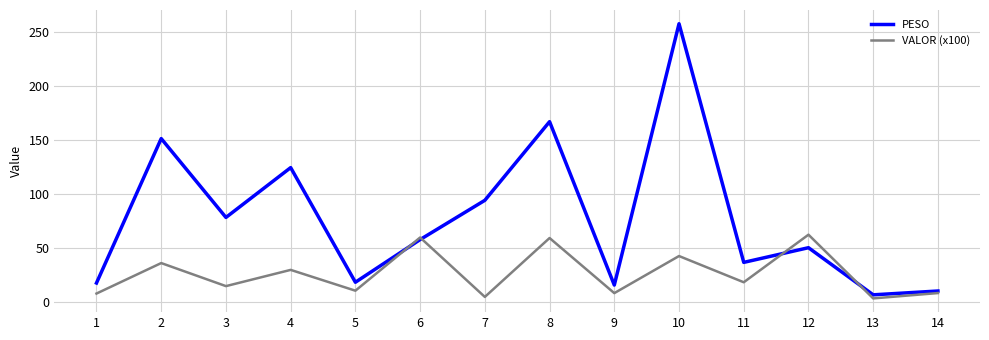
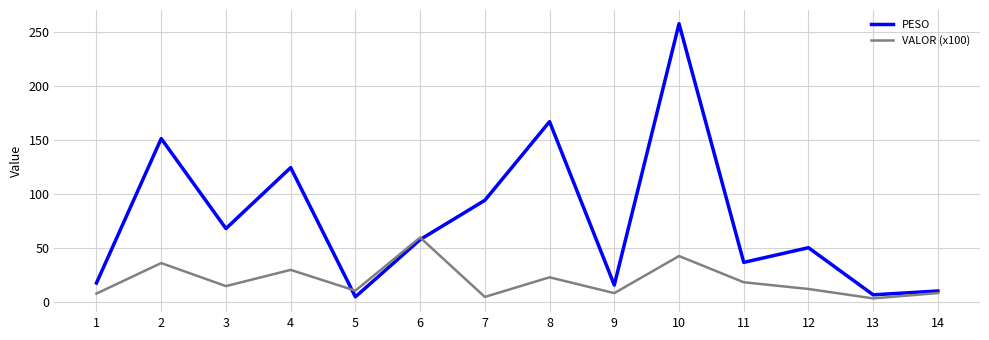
  {
    "PESO": {
      "1": 18,
      "2": 151,
-     "3": 78,
+     "3": 68,
      "4": 124,
-     "5": 18,
+     "5": 5,
      "7": 94,
      "8": 167,
      "9": 16,
      "10": 258,
      "11": 37,
      "12": 50,
      "13": 7
    },
    "VALOR (x100)": {
      "1": 8,
      "2": 36,
      "3": 15,
      "4": 30,
      "5": 10,
      "7": 5,
-     "8": 59,
+     "8": 23,
      "9": 8,
      "10": 42,
      "11": 18,
-     "12": 62,
+     "12": 12,
      "13": 3
    }
  }
